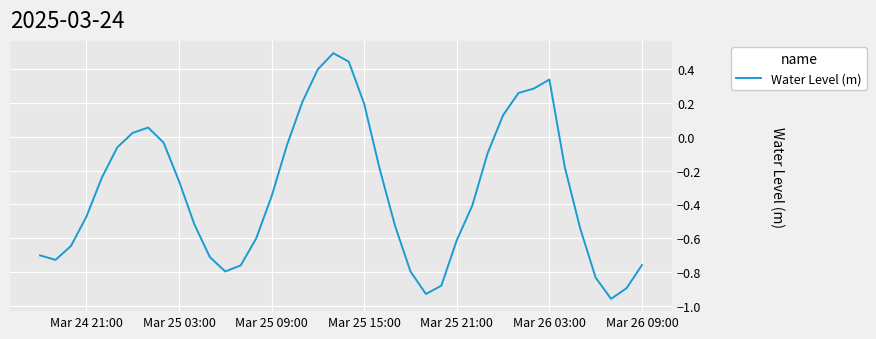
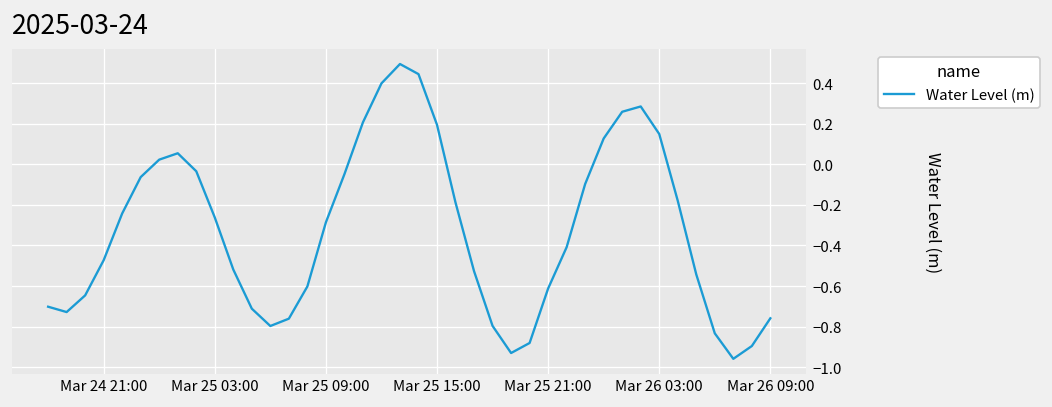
  {
    "Mar 24 21:00": -0.47,
    "Mar 25 03:00": -0.26,
-   "Mar 25 09:00": -0.35,
+   "Mar 25 09:00": -0.29,
    "Mar 25 15:00": 0.19,
    "Mar 25 21:00": -0.61,
-   "Mar 26 03:00": 0.34,
+   "Mar 26 03:00": 0.15,
    "Mar 26 09:00": -0.76
  }
